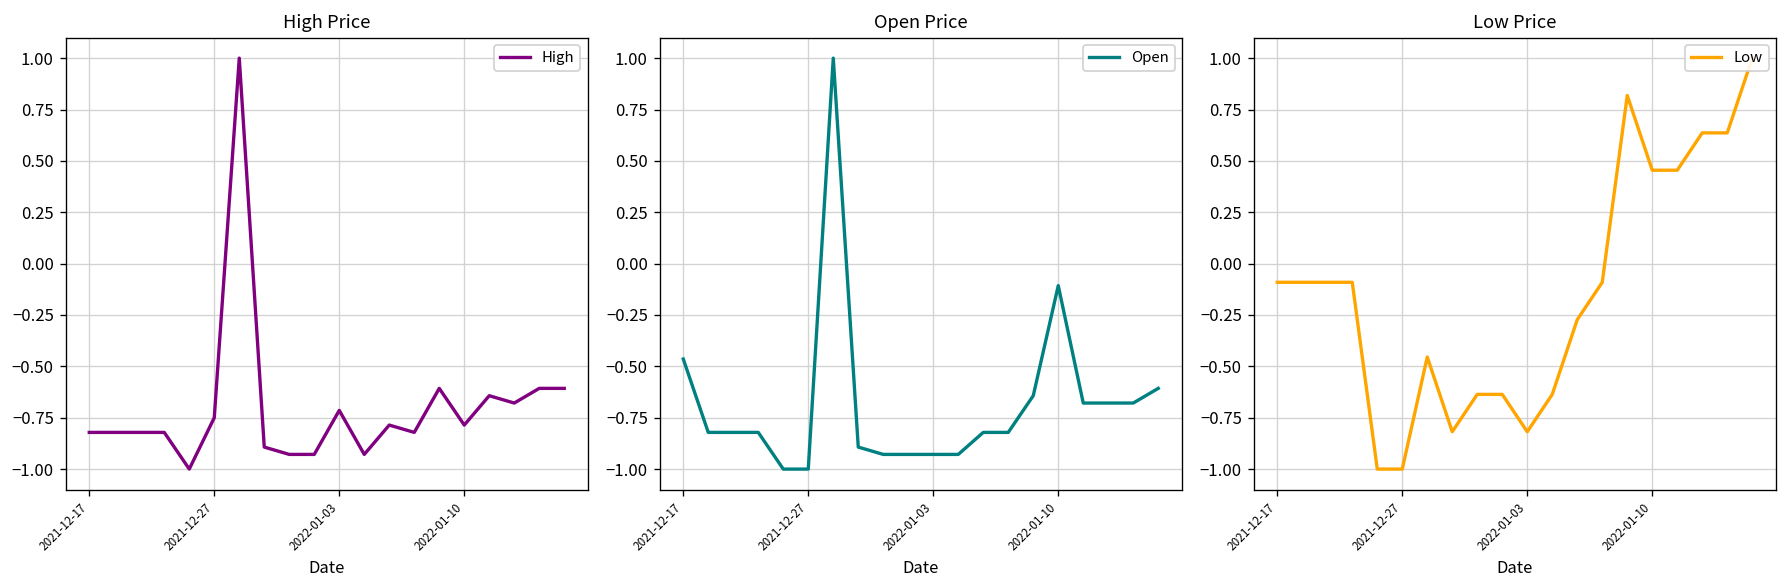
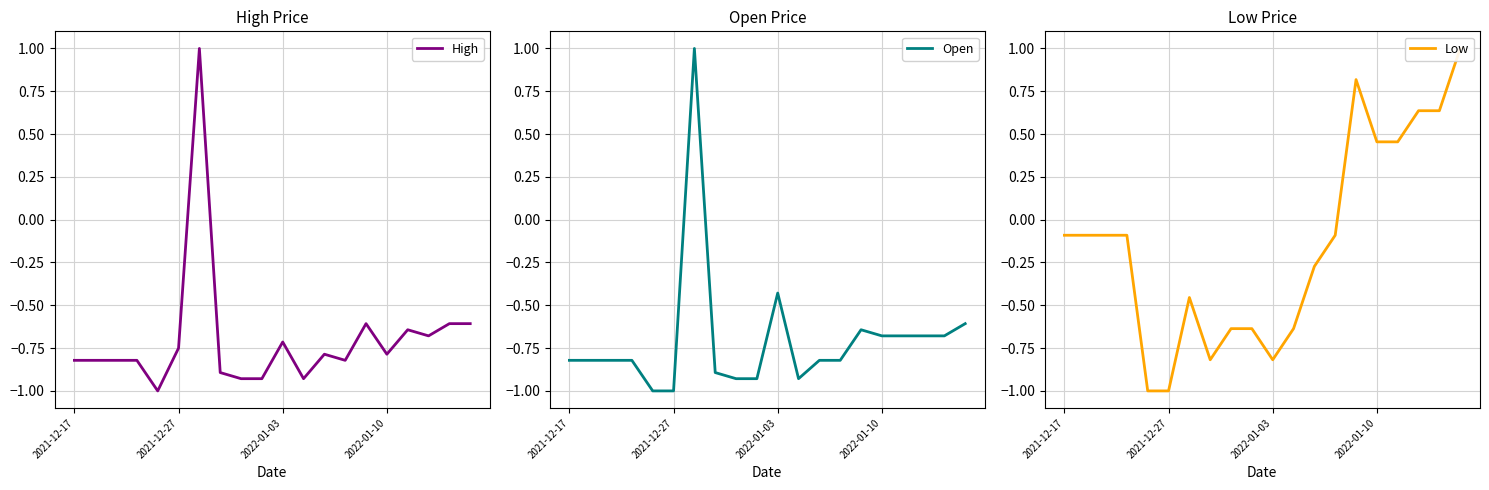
  {
    "High Price": {
      "2021-12-17": -0.82,
      "2021-12-27": -0.75,
      "2022-01-03": -0.71,
      "2022-01-10": -0.79
    },
    "Open Price": {
-     "2021-12-17": -0.46,
+     "2021-12-17": -0.82,
      "2021-12-27": -1.00,
-     "2022-01-03": -0.93,
-     "2022-01-10": -0.11
+     "2022-01-03": -0.43,
+     "2022-01-10": -0.68
    },
    "Low Price": {
      "2021-12-17": -0.09,
      "2021-12-27": -1.00,
      "2022-01-03": -0.82,
      "2022-01-10": 0.45
    }
  }
